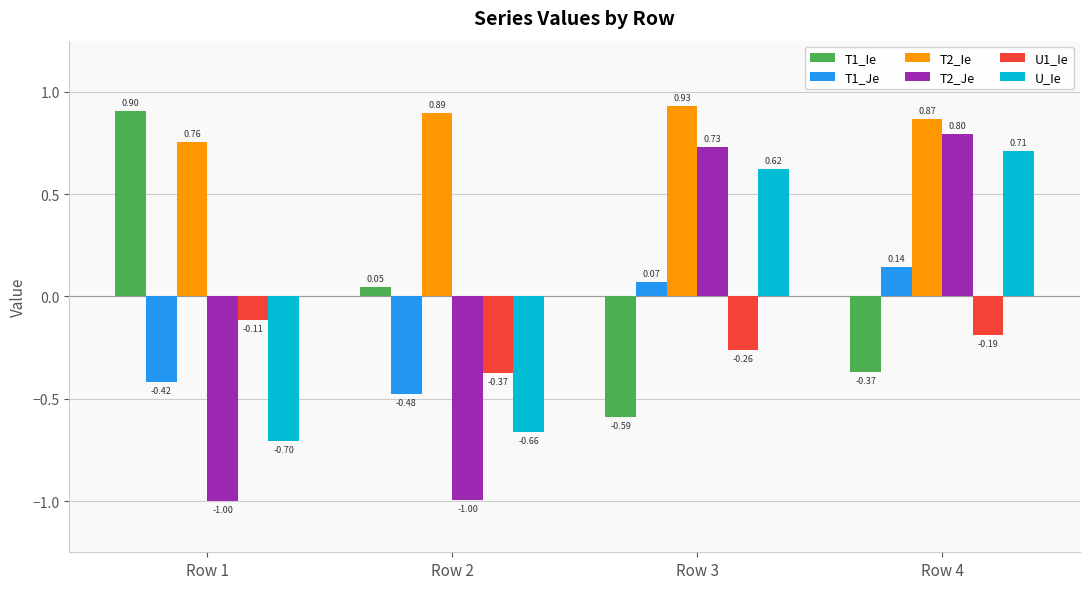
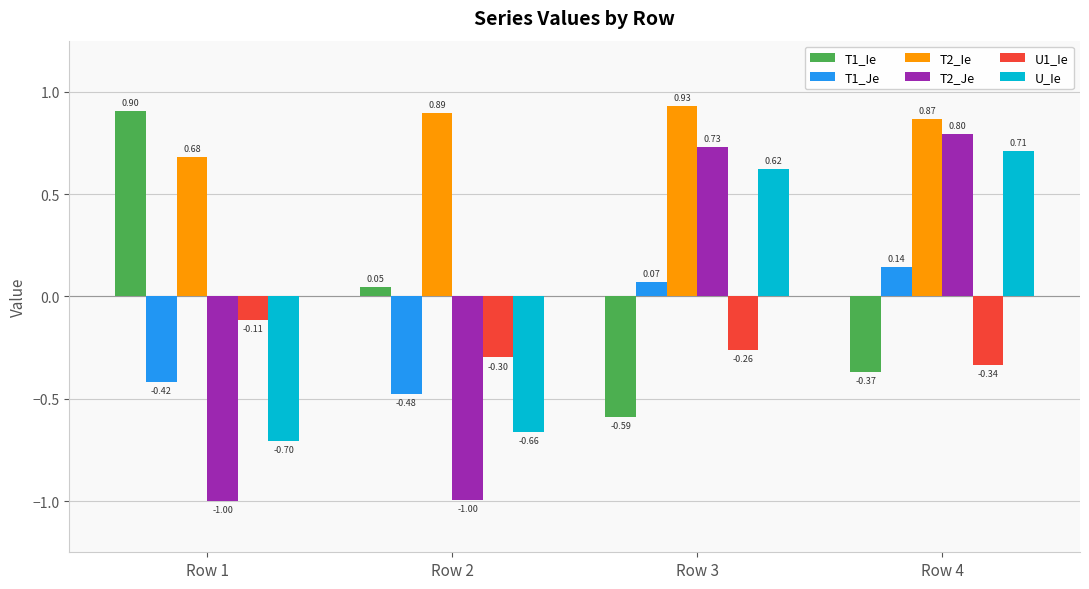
  {
    "T1_Ie": {
      "Row 1": 0.90,
      "Row 2": 0.05,
      "Row 3": -0.59,
      "Row 4": -0.37
    },
    "T2_Ie": {
-     "Row 1": 0.76,
+     "Row 1": 0.68,
      "Row 2": 0.89,
      "Row 3": 0.93,
      "Row 4": 0.87
    },
    "T2_Je": {
      "Row 1": -1.00,
      "Row 2": -1.00,
      "Row 3": 0.73,
      "Row 4": 0.80
    },
    "U1_Ie": {
      "Row 1": -0.11,
-     "Row 2": -0.37,
+     "Row 2": -0.30,
      "Row 3": -0.26,
-     "Row 4": -0.19
+     "Row 4": -0.34
    }
  }
